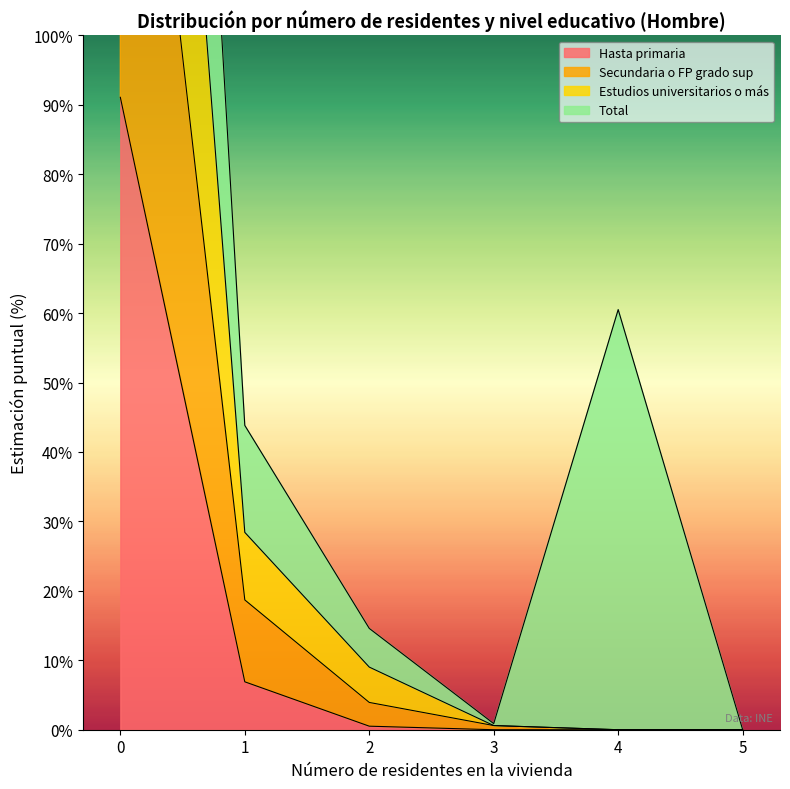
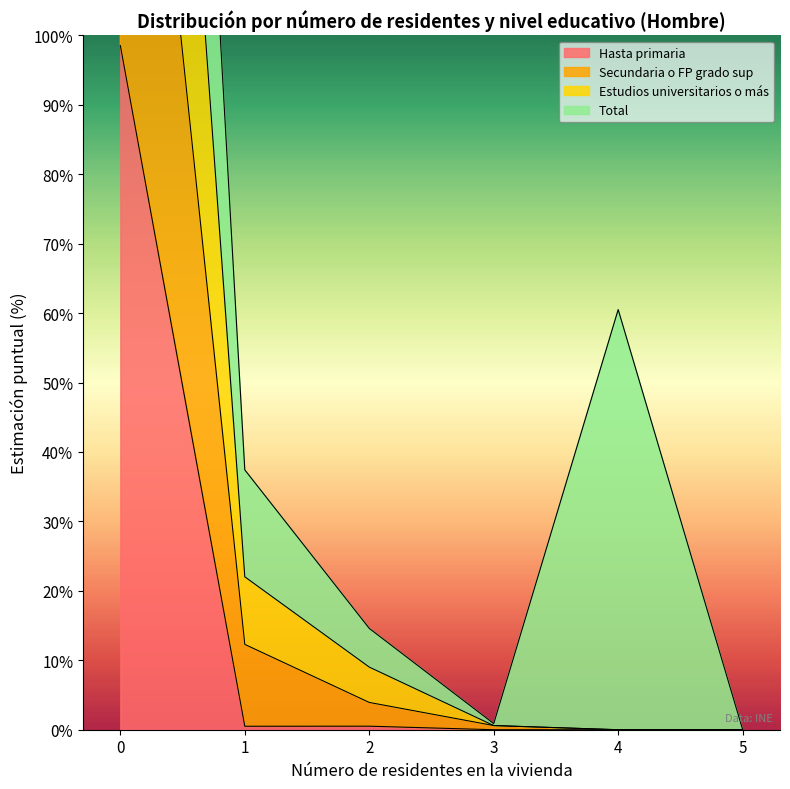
  {
    "Hasta primaria": {
-     "0": "91%",
-     "1": "7%",
+     "0": "99%",
+     "1": "1%",
      "2": "1%",
      "3": "0%"
    },
    "Total": {
      "1": "15%",
      "2": "6%",
      "4": "61%"
    }
  }
